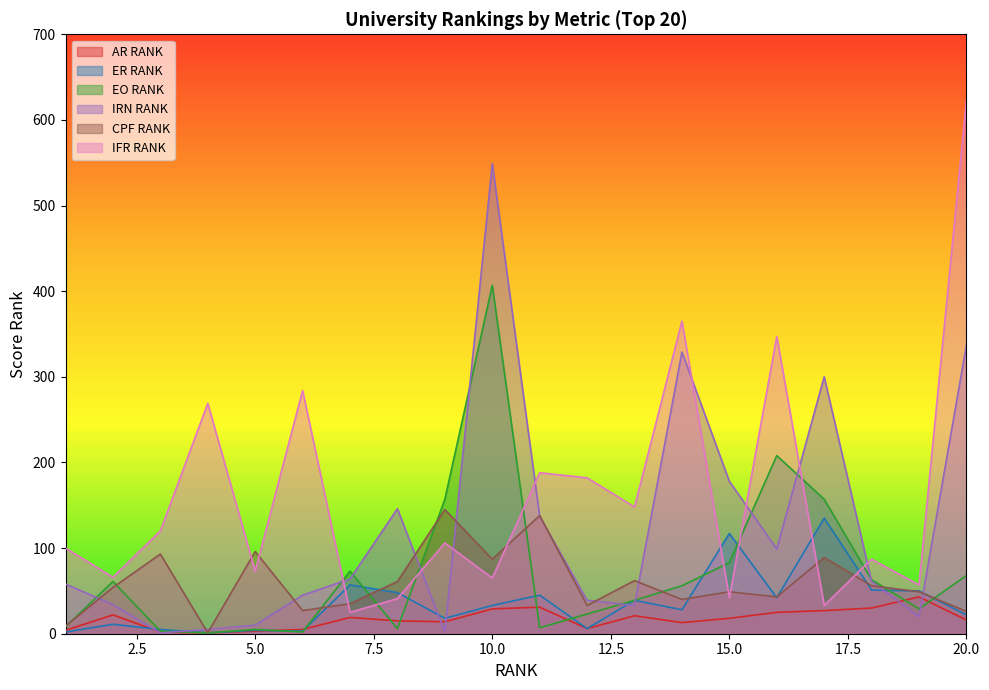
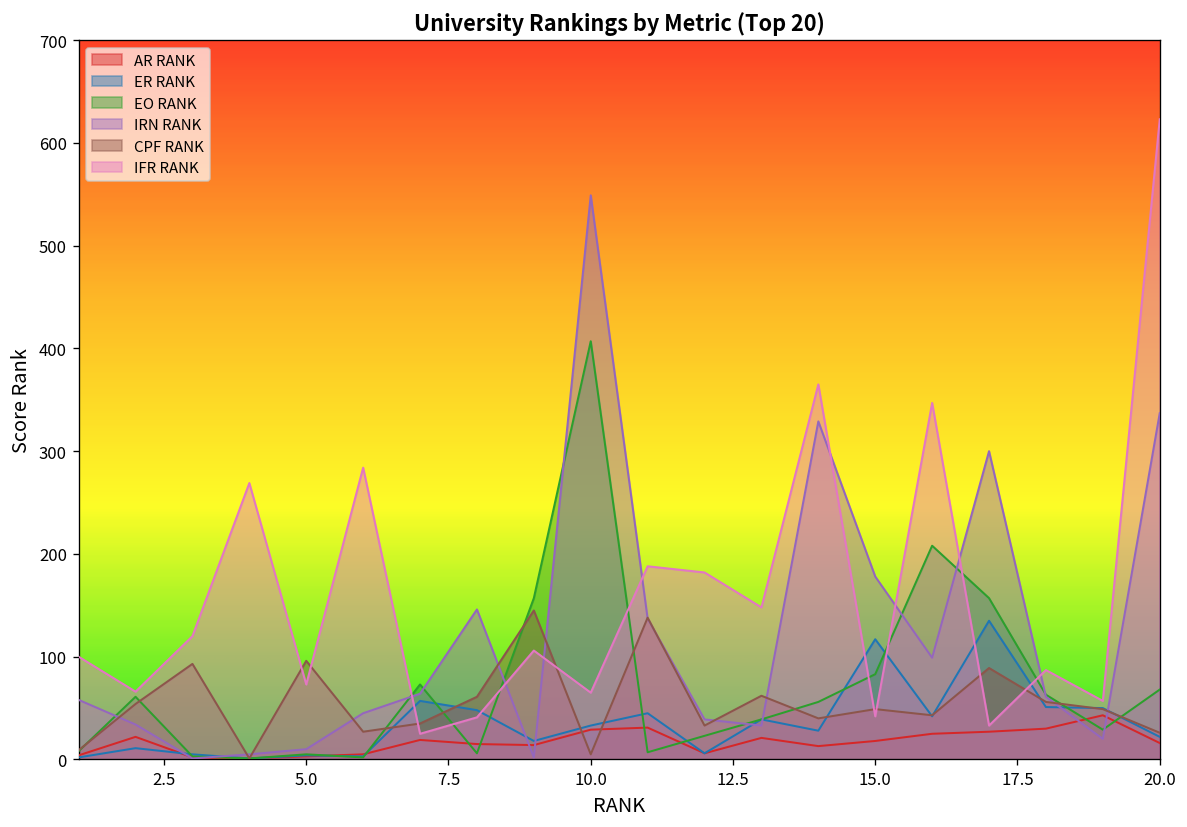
  {
    "AR RANK": {
      "10.0": 30,
      "15.0": 20,
      "20.0": 20
    },
    "ER RANK": {
      "10.0": 30,
      "15.0": 120,
      "20.0": 20
    },
    "EO RANK": {
      "10.0": 410,
      "15.0": 80,
      "20.0": 70
    },
    "CPF RANK": {
      "5.0": 100,
-     "10.0": 90,
+     "10.0": 10,
      "15.0": 50,
      "20.0": 30
    }
  }
